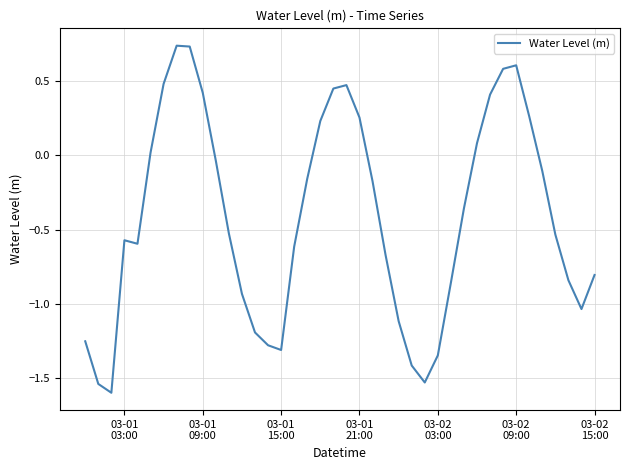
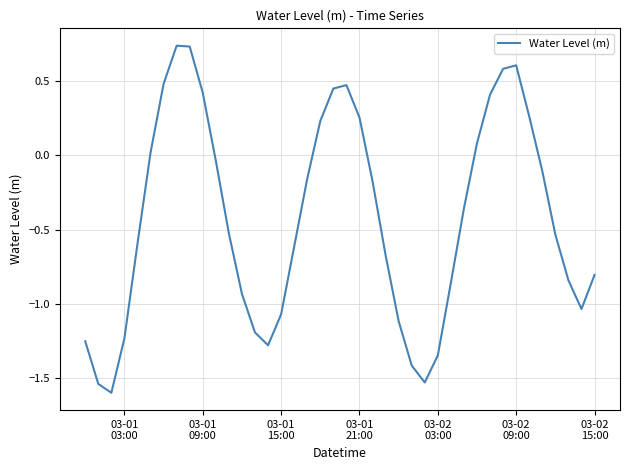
  {
-   "03-01 03:00": -0.57,
+   "03-01 03:00": -1.23,
    "03-01 09:00": 0.42,
-   "03-01 15:00": -1.31,
+   "03-01 15:00": -1.07,
    "03-01 21:00": 0.26,
    "03-02 03:00": -1.35,
    "03-02 09:00": 0.61,
    "03-02 15:00": -0.81
  }
